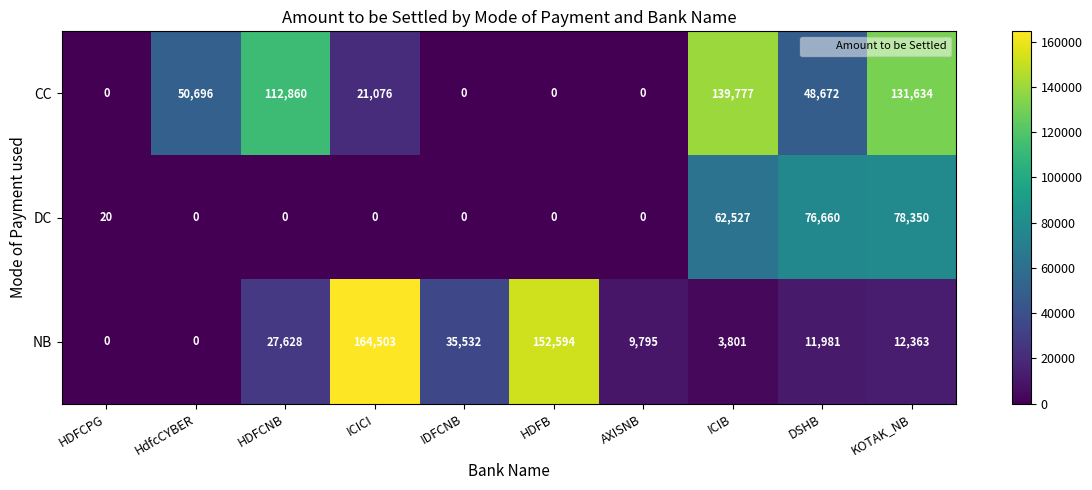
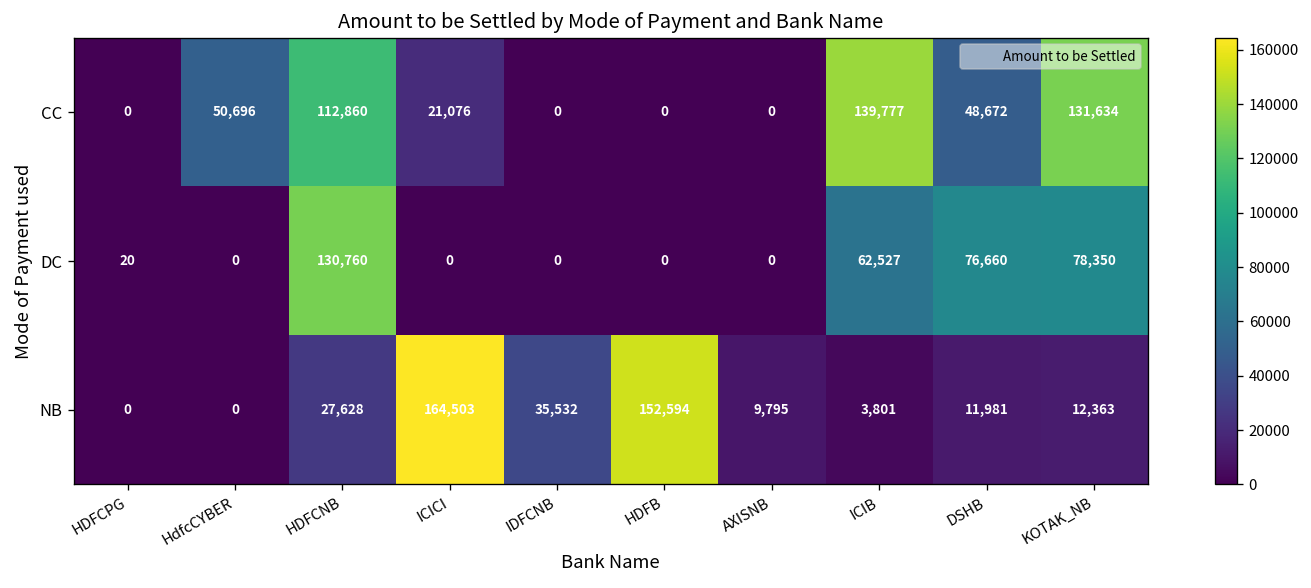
  {
    "CC": {
      "HDFCPG": "0",
      "HdfcCYBER": "50,696",
      "HDFCNB": "112,860",
      "ICICI": "21,076",
      "IDFCNB": "0",
      "HDFB": "0",
      "AXISNB": "0",
      "ICIB": "139,777",
      "DSHB": "48,672",
      "KOTAK_NB": "131,634"
    },
    "DC": {
      "HDFCPG": "20",
      "HdfcCYBER": "0",
-     "HDFCNB": "0",
+     "HDFCNB": "130,760",
      "ICICI": "0",
      "IDFCNB": "0",
      "HDFB": "0",
      "AXISNB": "0",
      "ICIB": "62,527",
      "DSHB": "76,660",
      "KOTAK_NB": "78,350"
    },
    "NB": {
      "HDFCPG": "0",
      "HdfcCYBER": "0",
      "HDFCNB": "27,628",
      "ICICI": "164,503",
      "IDFCNB": "35,532",
      "HDFB": "152,594",
      "AXISNB": "9,795",
      "ICIB": "3,801",
      "DSHB": "11,981",
      "KOTAK_NB": "12,363"
    }
  }
